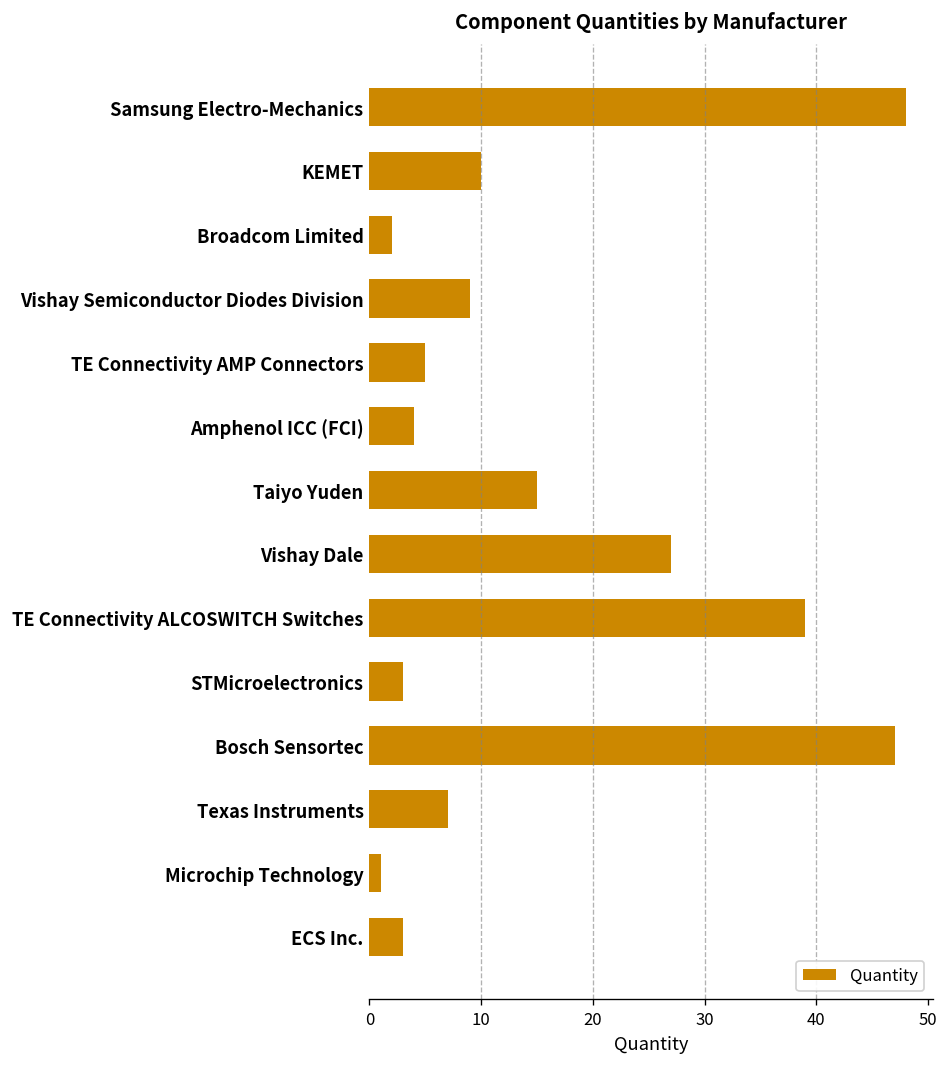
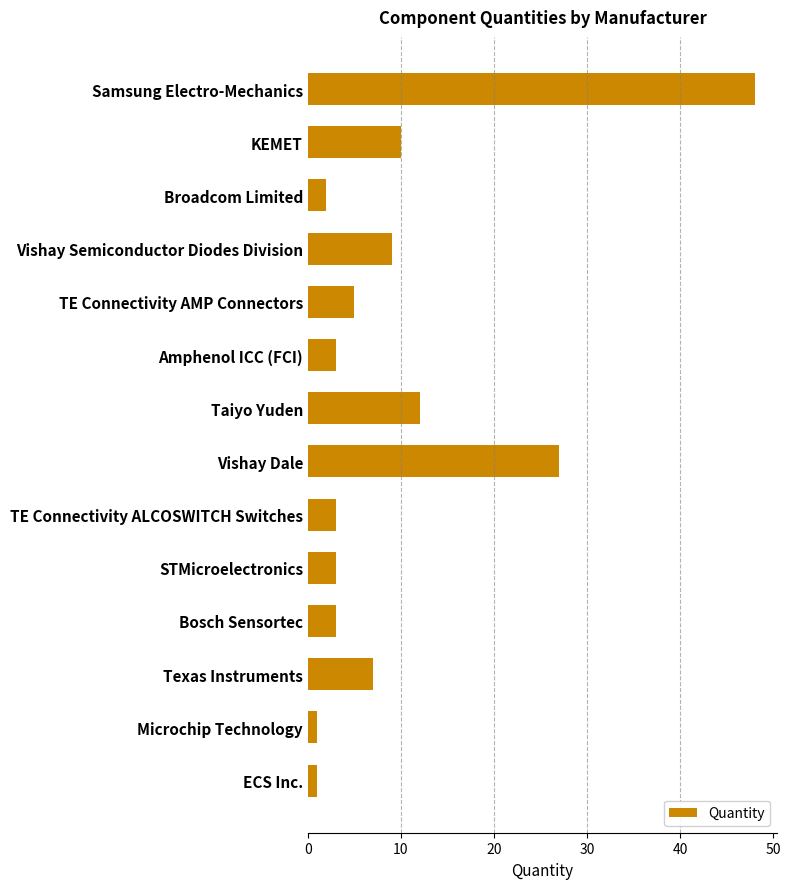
  {
    "Samsung Electro-Mechanics": 48,
    "KEMET": 10,
    "Broadcom Limited": 2,
    "Vishay Semiconductor Diodes Division": 9,
    "TE Connectivity AMP Connectors": 5,
-   "Amphenol ICC (FCI)": 4,
-   "Taiyo Yuden": 15,
+   "Amphenol ICC (FCI)": 3,
+   "Taiyo Yuden": 12,
    "Vishay Dale": 27,
-   "TE Connectivity ALCOSWITCH Switches": 39,
+   "TE Connectivity ALCOSWITCH Switches": 3,
    "STMicroelectronics": 3,
-   "Bosch Sensortec": 47,
+   "Bosch Sensortec": 3,
    "Texas Instruments": 7,
    "Microchip Technology": 1,
-   "ECS Inc.": 3
+   "ECS Inc.": 1
  }
